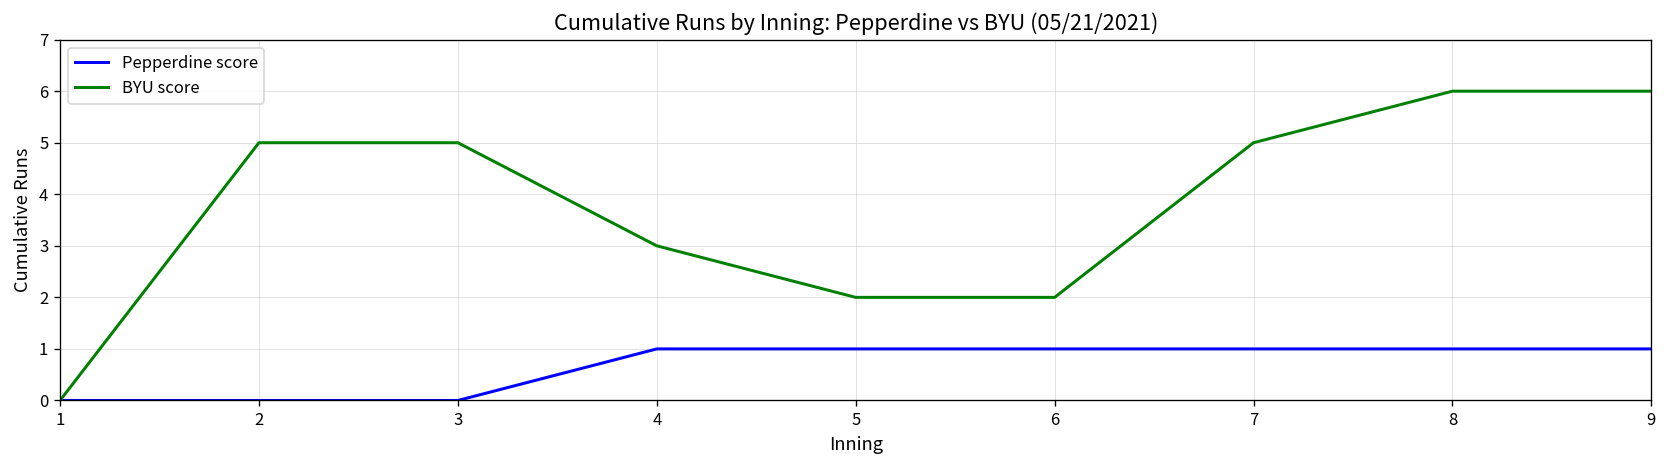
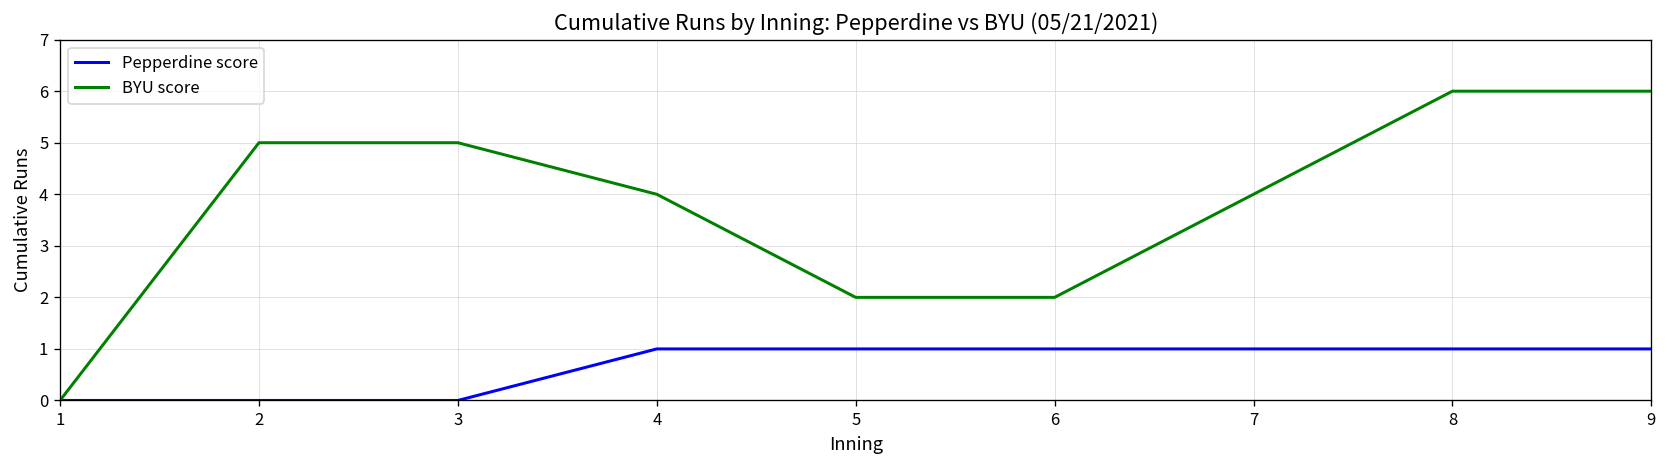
  {
    "Pepperdine score": {
      "2": 0,
      "3": 0,
      "4": 1,
      "5": 1,
      "6": 1,
      "7": 1,
      "8": 1,
      "9": 1
    },
    "BYU score": {
      "2": 5,
      "3": 5,
-     "4": 3,
+     "4": 4,
      "5": 2,
      "6": 2,
-     "7": 5,
+     "7": 4,
      "8": 6,
      "9": 6
    }
  }
